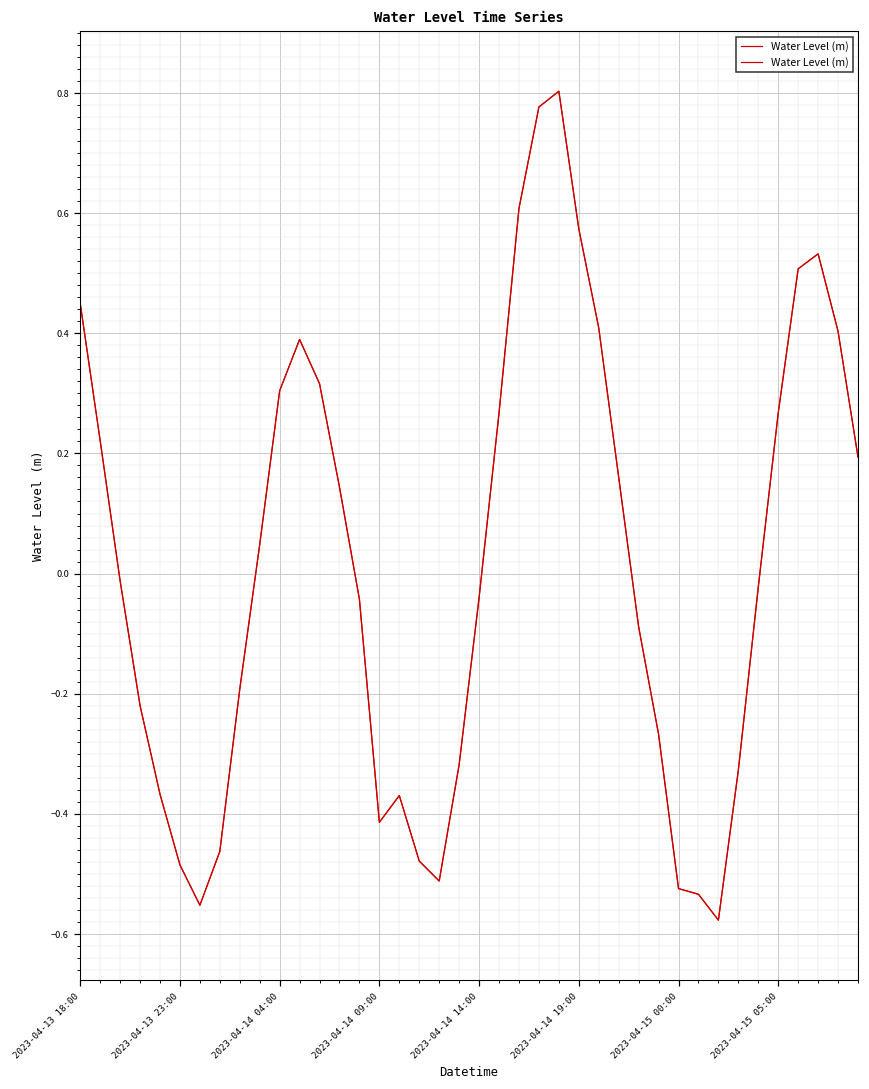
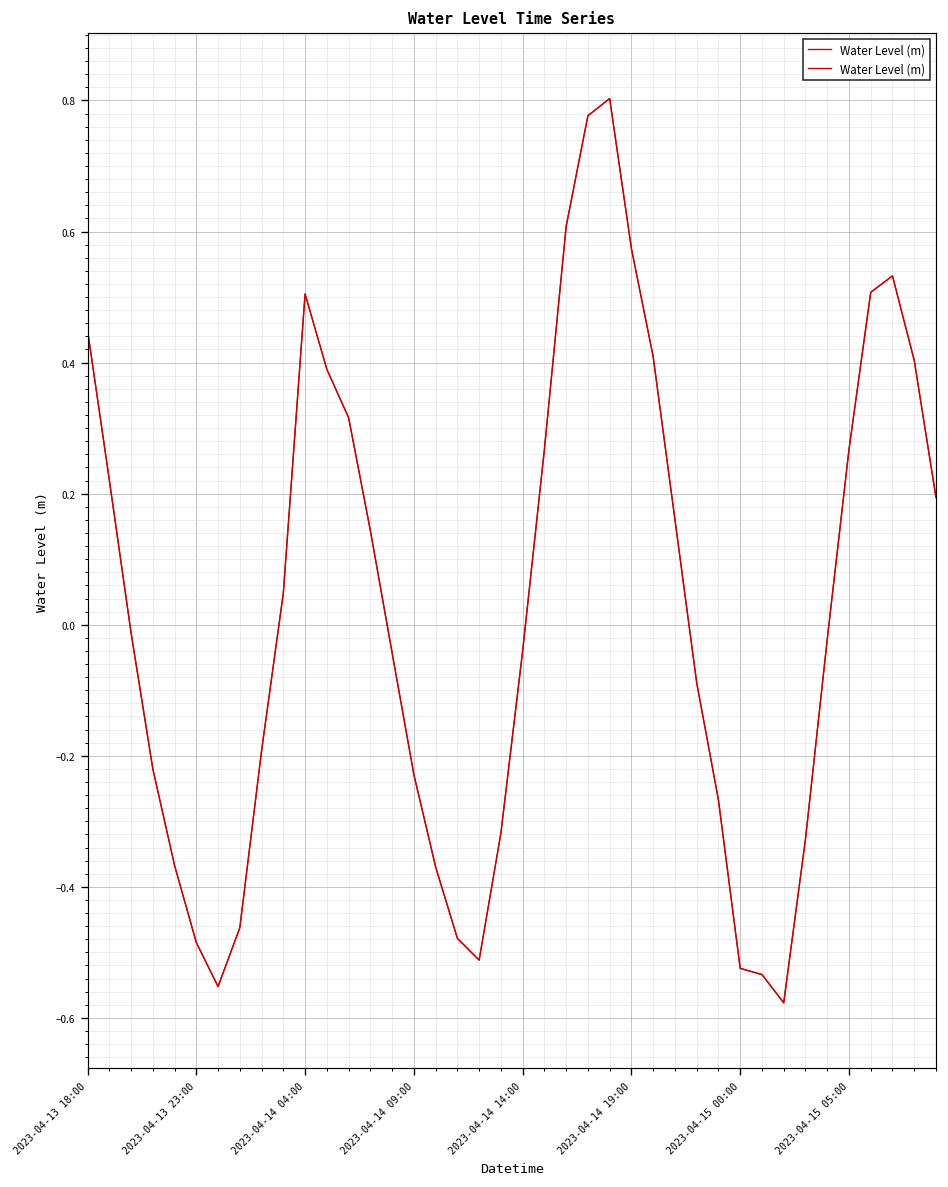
  {
    "2023-04-13 18:00": 0.45,
    "2023-04-13 23:00": -0.48,
-   "2023-04-14 04:00": 0.30,
-   "2023-04-14 09:00": -0.41,
+   "2023-04-14 04:00": 0.50,
+   "2023-04-14 09:00": -0.23,
    "2023-04-14 14:00": -0.04,
    "2023-04-14 19:00": 0.57,
    "2023-04-15 00:00": -0.52,
    "2023-04-15 05:00": 0.27
  }
